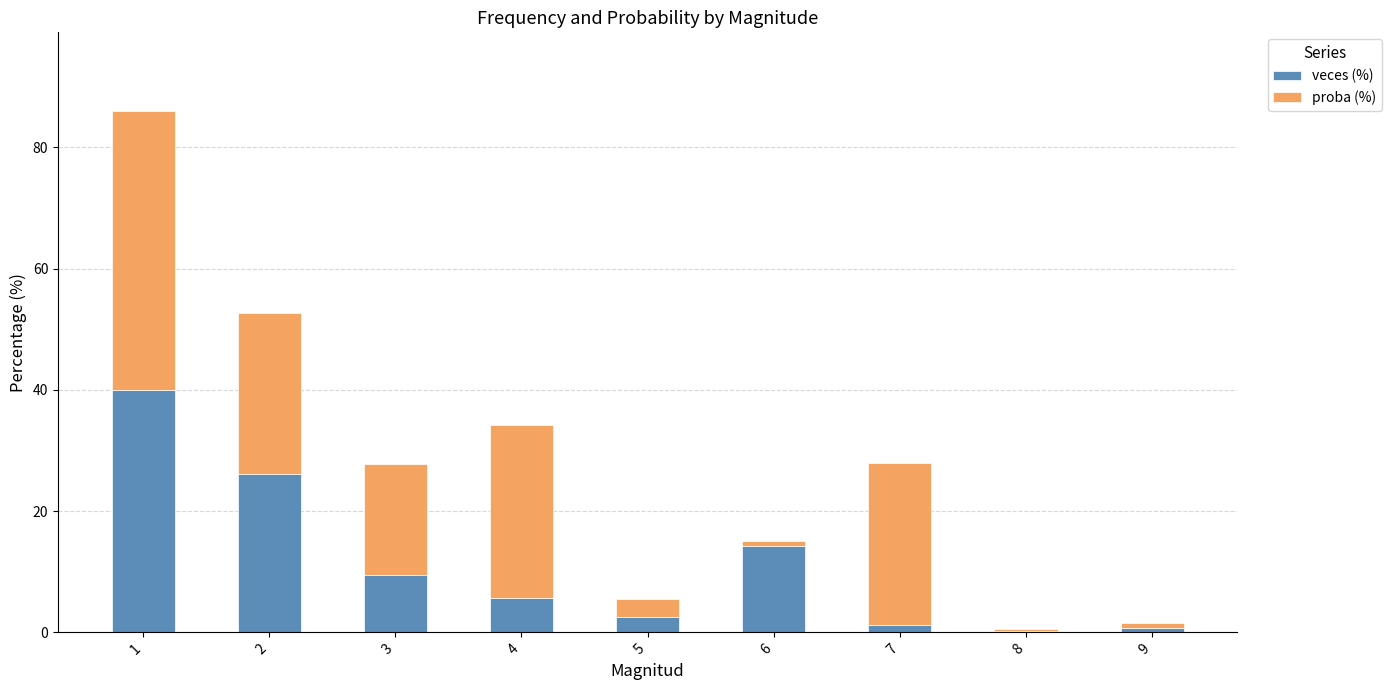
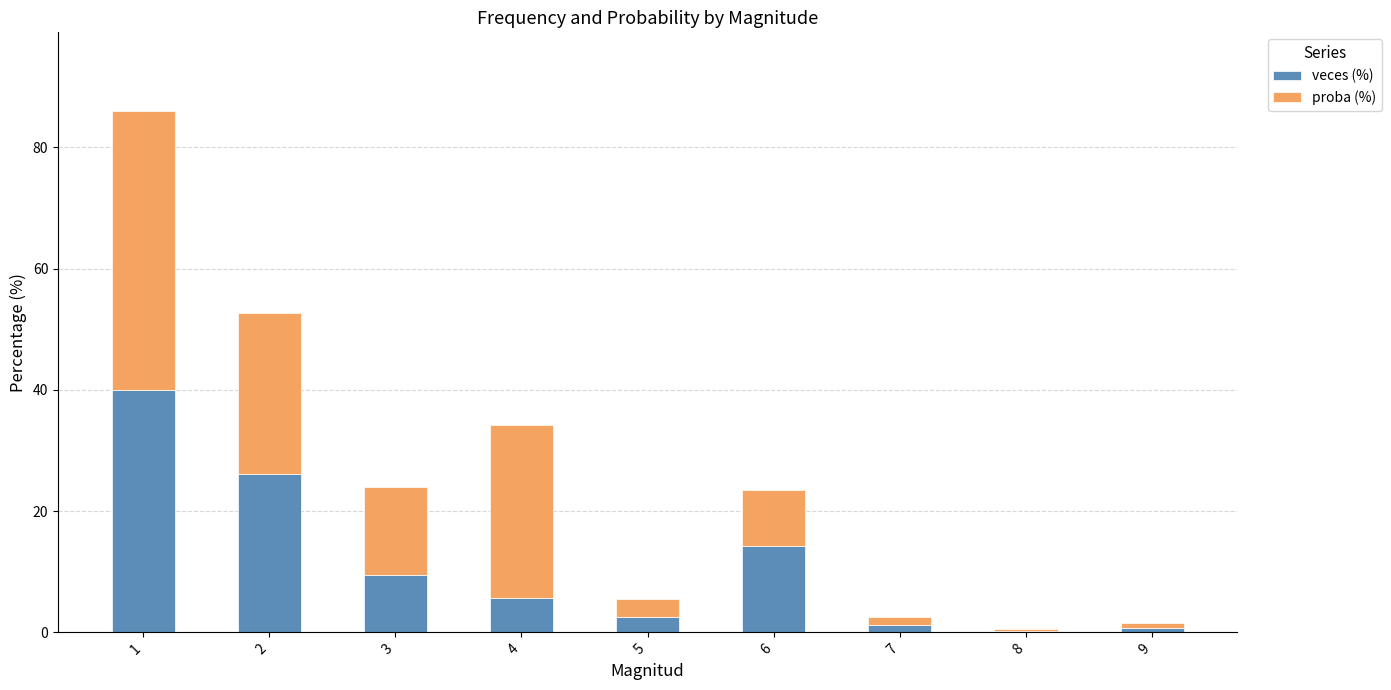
  {
    "veces (%)": {
      "1": 40,
      "2": 26,
      "3": 9,
      "4": 6,
      "5": 3,
      "6": 14,
      "7": 1,
      "9": 1
    },
    "proba (%)": {
      "1": 46,
      "2": 27,
-     "3": 18,
+     "3": 15,
      "4": 28,
      "5": 3,
-     "6": 1,
-     "7": 27,
+     "6": 9,
+     "7": 1,
      "9": 1
    }
  }
